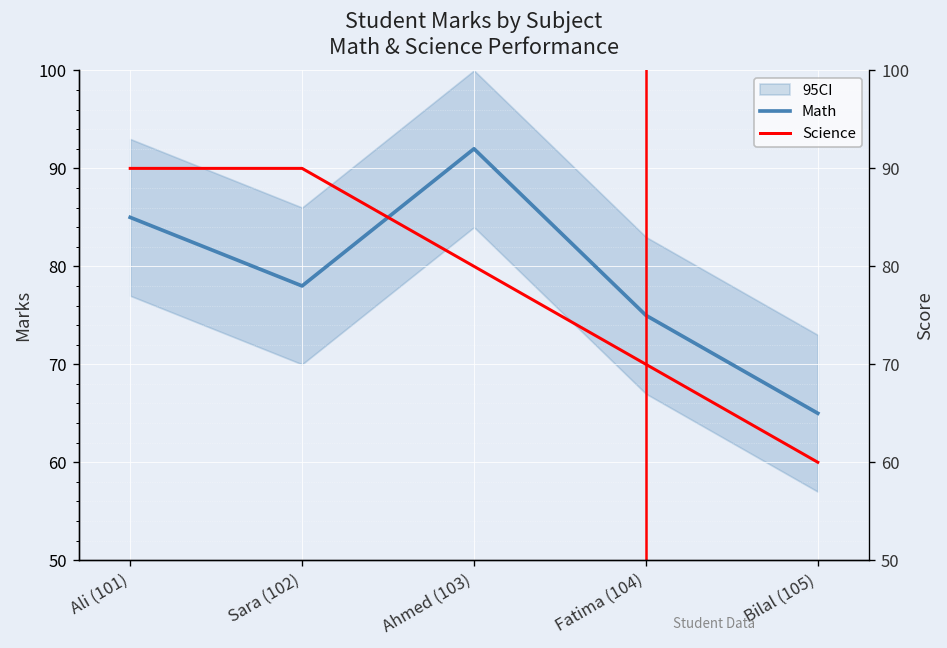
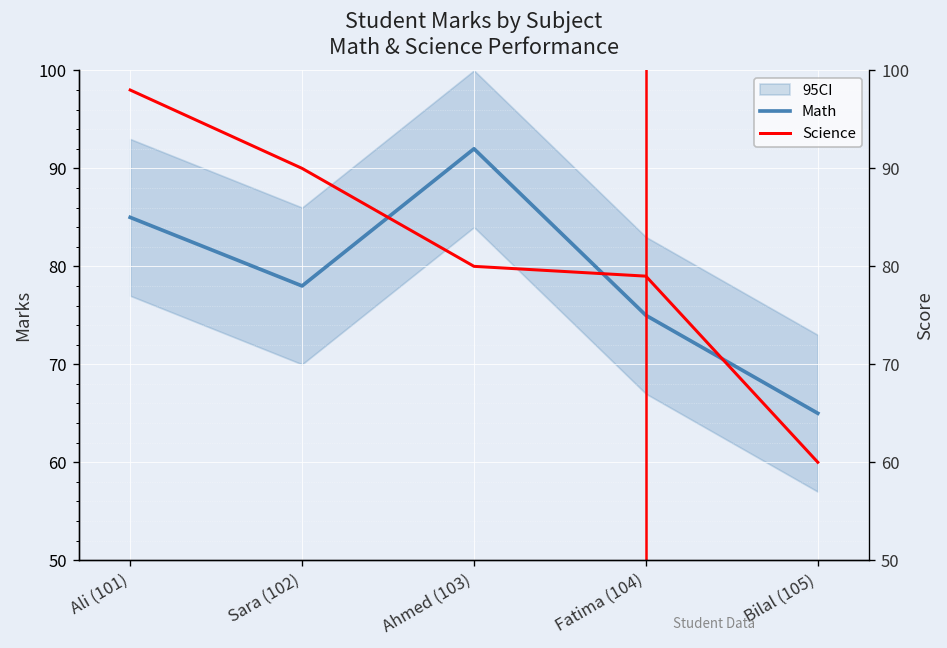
  {
    "Science": {
-     "Ali (101)": 90,
+     "Ali (101)": 98,
      "Sara (102)": 90,
      "Ahmed (103)": 80,
-     "Fatima (104)": 70,
+     "Fatima (104)": 79,
      "Bilal (105)": 60
    }
  }
